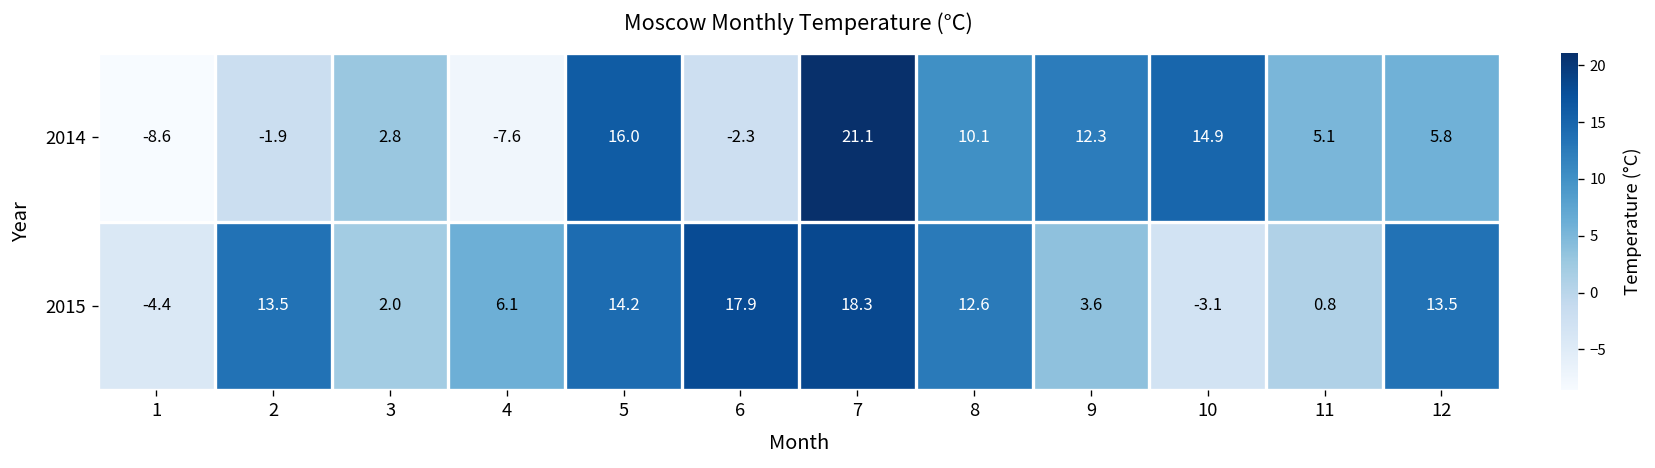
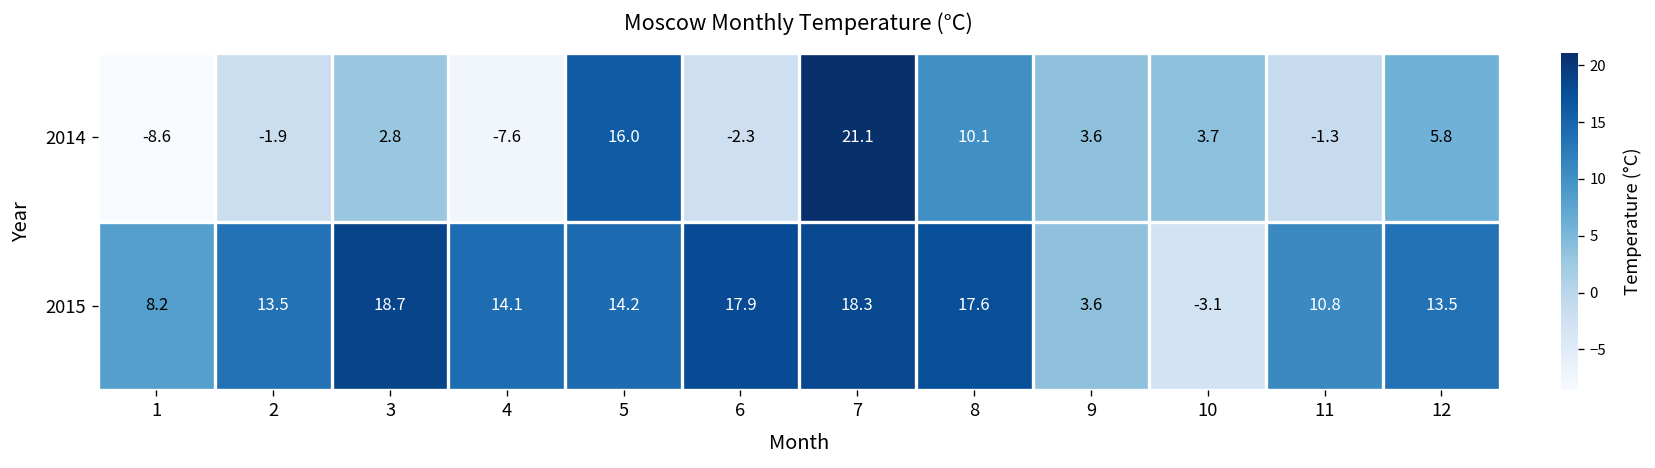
  {
    "2014": {
      "1": -8.6,
      "2": -1.9,
      "3": 2.8,
      "4": -7.6,
      "5": 16.0,
      "6": -2.3,
      "7": 21.1,
      "8": 10.1,
-     "9": 12.3,
-     "10": 14.9,
-     "11": 5.1,
+     "9": 3.6,
+     "10": 3.7,
+     "11": -1.3,
      "12": 5.8
    },
    "2015": {
-     "1": -4.4,
+     "1": 8.2,
      "2": 13.5,
-     "3": 2.0,
-     "4": 6.1,
+     "3": 18.7,
+     "4": 14.1,
      "5": 14.2,
      "6": 17.9,
      "7": 18.3,
-     "8": 12.6,
+     "8": 17.6,
      "9": 3.6,
      "10": -3.1,
-     "11": 0.8,
+     "11": 10.8,
      "12": 13.5
    }
  }
